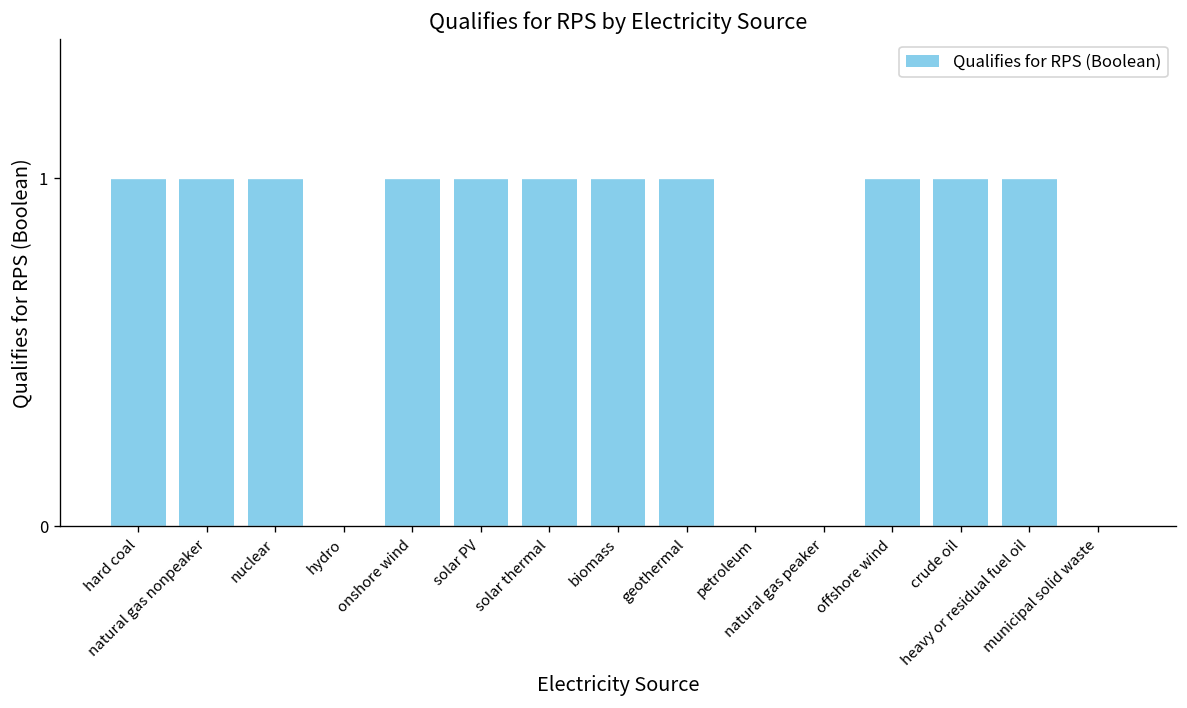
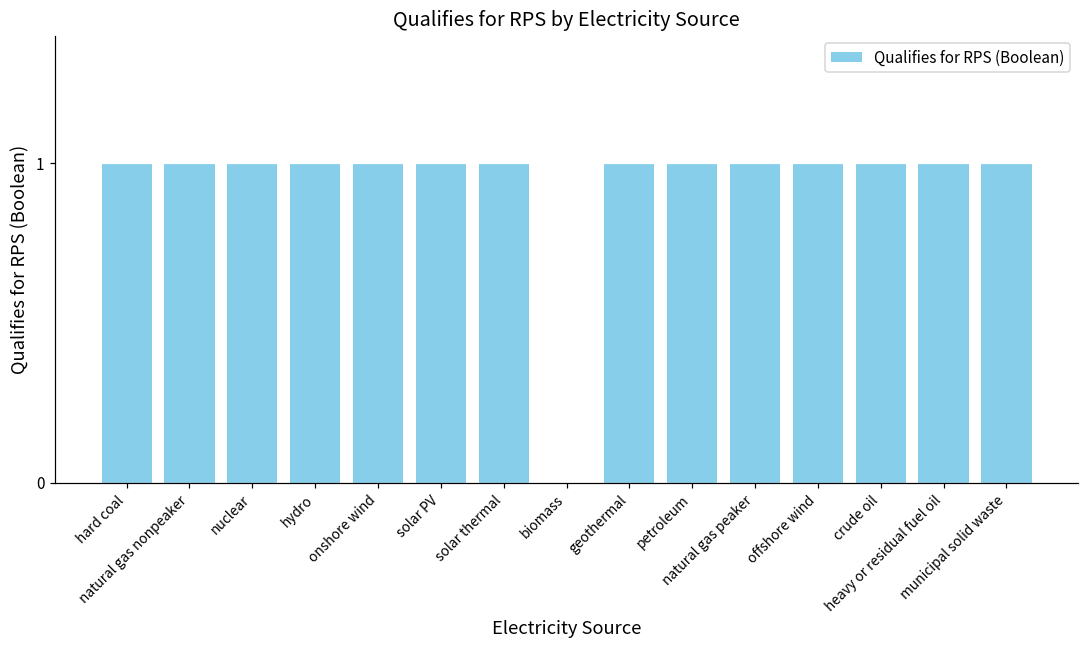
  {
    "hard coal": 1,
    "natural gas nonpeaker": 1,
    "nuclear": 1,
-   "hydro": 0,
+   "hydro": 1,
    "onshore wind": 1,
    "solar PV": 1,
    "solar thermal": 1,
-   "biomass": 1,
+   "biomass": 0,
    "geothermal": 1,
-   "petroleum": 0,
-   "natural gas peaker": 0,
+   "petroleum": 1,
+   "natural gas peaker": 1,
    "offshore wind": 1,
    "crude oil": 1,
    "heavy or residual fuel oil": 1,
-   "municipal solid waste": 0
+   "municipal solid waste": 1
  }
